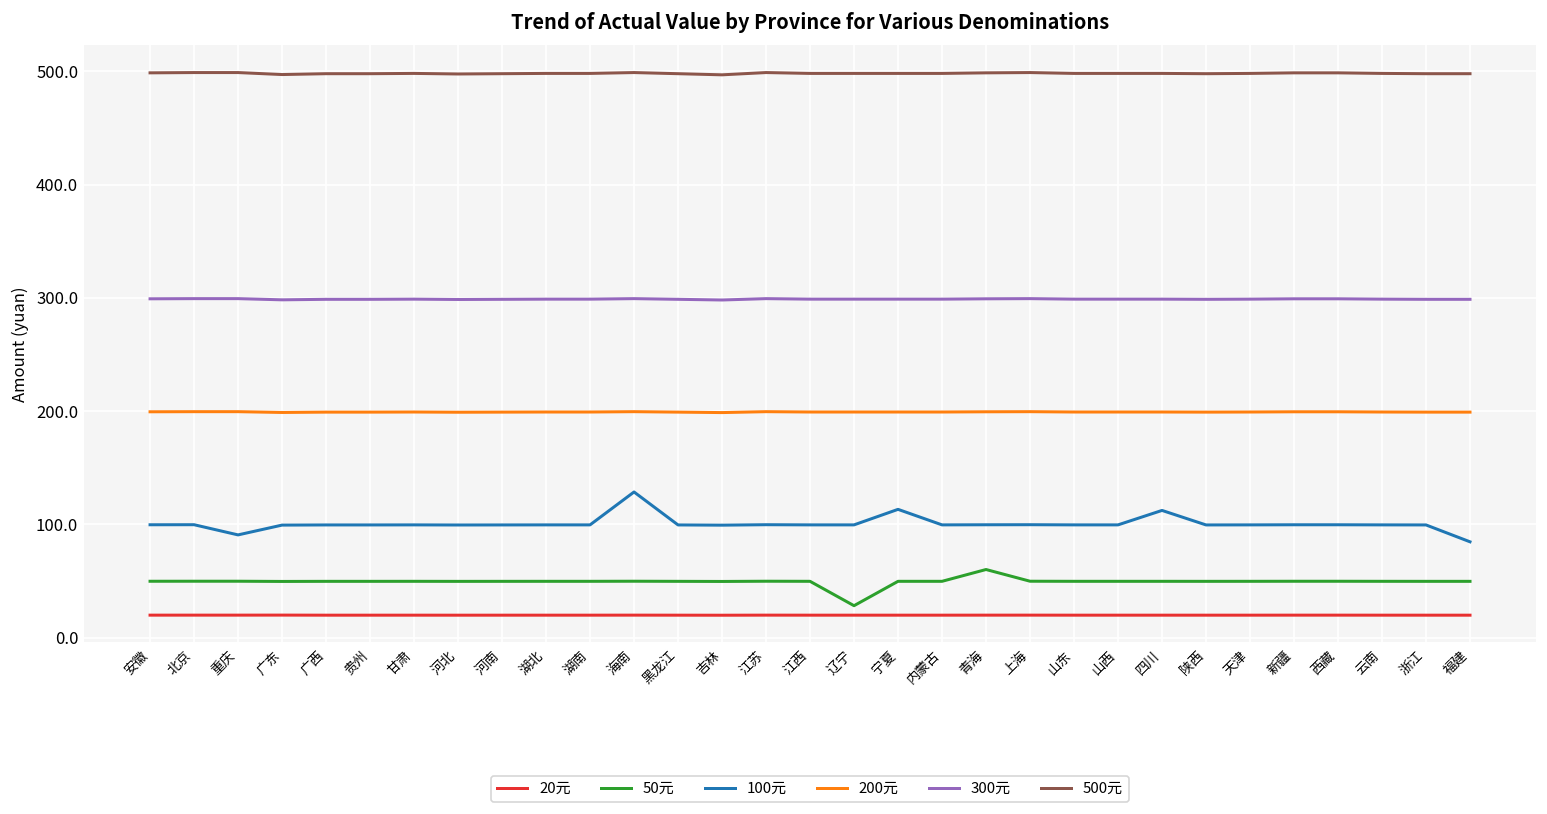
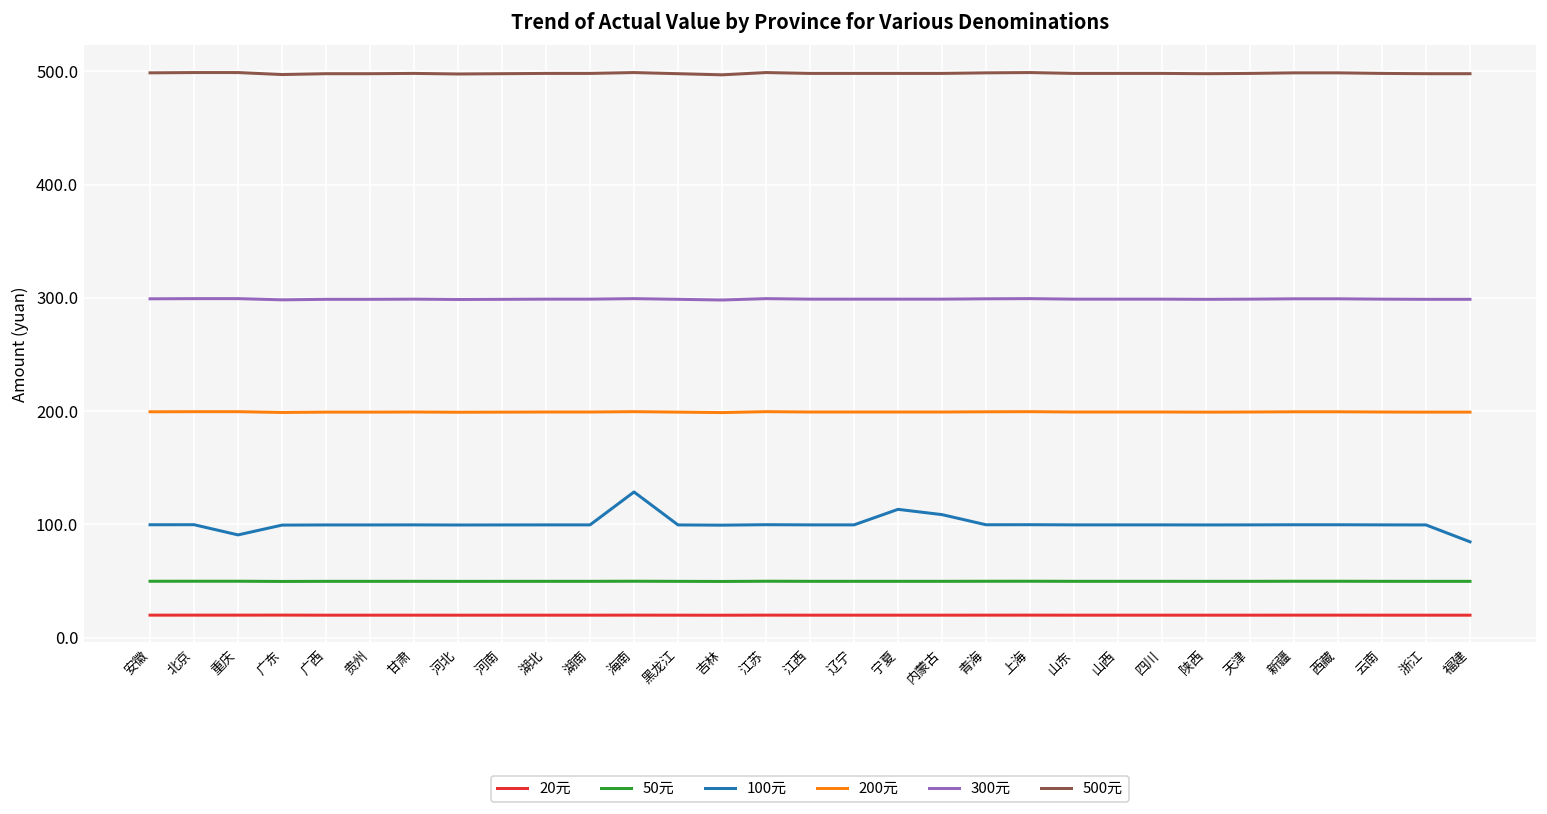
  {
    "20元": {
      "安徽": 20,
      "北京": 20,
      "重庆": 20,
      "广东": 20,
      "广西": 20,
      "贵州": 20,
      "甘肃": 20,
      "河北": 20,
      "河南": 20,
      "湖北": 20,
      "湖南": 20,
      "海南": 20,
      "黑龙江": 20,
      "吉林": 20,
      "江苏": 20,
      "江西": 20,
      "辽宁": 20,
      "宁夏": 20,
      "内蒙古": 20,
      "青海": 20,
      "上海": 20,
      "山东": 20,
      "山西": 20,
      "四川": 20,
      "陕西": 20,
      "天津": 20,
      "新疆": 20,
      "西藏": 20,
      "云南": 20,
      "浙江": 20,
      "福建": 20
    },
    "50元": {
      "安徽": 50,
      "北京": 50,
      "重庆": 50,
      "广东": 50,
      "广西": 50,
      "贵州": 50,
      "甘肃": 50,
      "河北": 50,
      "河南": 50,
      "湖北": 50,
      "湖南": 50,
      "海南": 50,
      "黑龙江": 50,
      "吉林": 50,
      "江苏": 50,
      "江西": 50,
-     "辽宁": 30,
+     "辽宁": 50,
      "宁夏": 50,
      "内蒙古": 50,
-     "青海": 60,
+     "青海": 50,
      "上海": 50,
      "山东": 50,
      "山西": 50,
      "四川": 50,
      "陕西": 50,
      "天津": 50,
      "新疆": 50,
      "西藏": 50,
      "云南": 50,
      "浙江": 50,
      "福建": 50
    },
    "100元": {
      "安徽": 100,
      "北京": 100,
      "重庆": 90,
      "广东": 100,
      "广西": 100,
      "贵州": 100,
      "甘肃": 100,
      "河北": 100,
      "河南": 100,
      "湖北": 100,
      "湖南": 100,
      "海南": 130,
      "黑龙江": 100,
      "吉林": 100,
      "江苏": 100,
      "江西": 100,
      "辽宁": 100,
      "宁夏": 110,
-     "内蒙古": 100,
+     "内蒙古": 110,
      "青海": 100,
      "上海": 100,
      "山东": 100,
      "山西": 100,
-     "四川": 110,
+     "四川": 100,
      "陕西": 100,
      "天津": 100,
      "新疆": 100,
      "西藏": 100,
      "云南": 100,
      "浙江": 100,
      "福建": 80
    },
    "200元": {
      "安徽": 200,
      "北京": 200,
      "重庆": 200,
      "广东": 200,
      "广西": 200,
      "贵州": 200,
      "甘肃": 200,
      "河北": 200,
      "河南": 200,
      "湖北": 200,
      "湖南": 200,
      "海南": 200,
      "黑龙江": 200,
      "吉林": 200,
      "江苏": 200,
      "江西": 200,
      "辽宁": 200,
      "宁夏": 200,
      "内蒙古": 200,
      "青海": 200,
      "上海": 200,
      "山东": 200,
      "山西": 200,
      "四川": 200,
      "陕西": 200,
      "天津": 200,
      "新疆": 200,
      "西藏": 200,
      "云南": 200,
      "浙江": 200,
      "福建": 200
    },
    "300元": {
      "安徽": 300,
      "北京": 300,
      "重庆": 300,
      "广东": 300,
      "广西": 300,
      "贵州": 300,
      "甘肃": 300,
      "河北": 300,
      "河南": 300,
      "湖北": 300,
      "湖南": 300,
      "海南": 300,
      "黑龙江": 300,
      "吉林": 300,
      "江苏": 300,
      "江西": 300,
      "辽宁": 300,
      "宁夏": 300,
      "内蒙古": 300,
      "青海": 300,
      "上海": 300,
      "山东": 300,
      "山西": 300,
      "四川": 300,
      "陕西": 300,
      "天津": 300,
      "新疆": 300,
      "西藏": 300,
      "云南": 300,
      "浙江": 300,
      "福建": 300
    },
    "500元": {
      "安徽": 500,
      "北京": 500,
      "重庆": 500,
      "广东": 500,
      "广西": 500,
      "贵州": 500,
      "甘肃": 500,
      "河北": 500,
      "河南": 500,
      "湖北": 500,
      "湖南": 500,
      "海南": 500,
      "黑龙江": 500,
      "吉林": 500,
      "江苏": 500,
      "江西": 500,
      "辽宁": 500,
      "宁夏": 500,
      "内蒙古": 500,
      "青海": 500,
      "上海": 500,
      "山东": 500,
      "山西": 500,
      "四川": 500,
      "陕西": 500,
      "天津": 500,
      "新疆": 500,
      "西藏": 500,
      "云南": 500,
      "浙江": 500,
      "福建": 500
    }
  }
